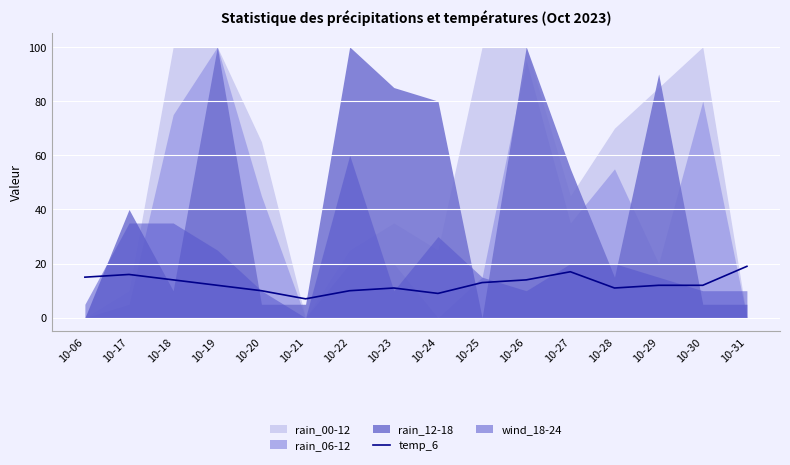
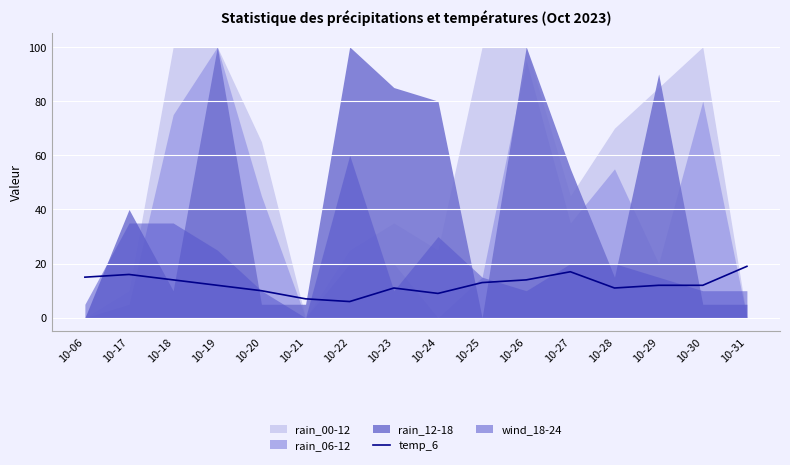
  {
    "temp_6": {
      "10-06": 15,
      "10-17": 16,
      "10-18": 14,
      "10-19": 12,
      "10-21": 7,
-     "10-22": 10,
+     "10-22": 6,
      "10-23": 11,
      "10-24": 9,
      "10-25": 13,
      "10-26": 14,
      "10-27": 17,
      "10-28": 11,
      "10-29": 12,
      "10-30": 12,
      "10-31": 19
    }
  }
